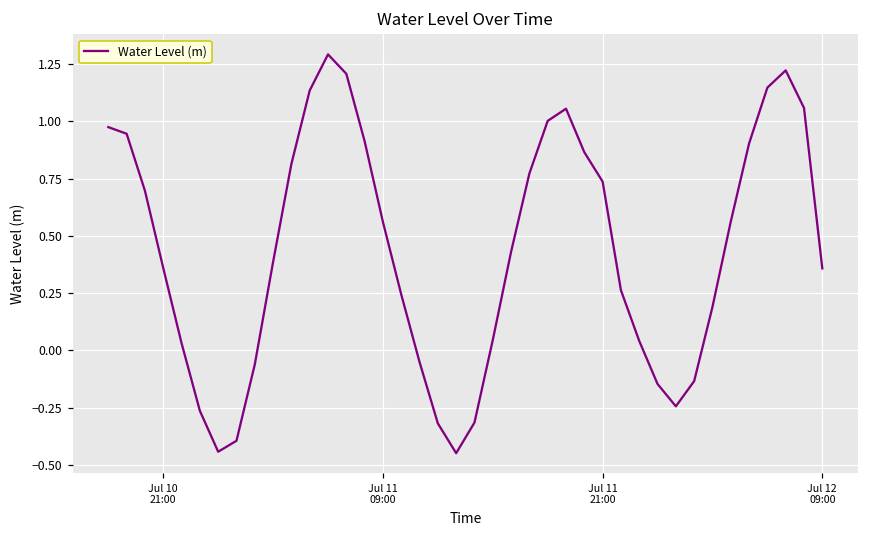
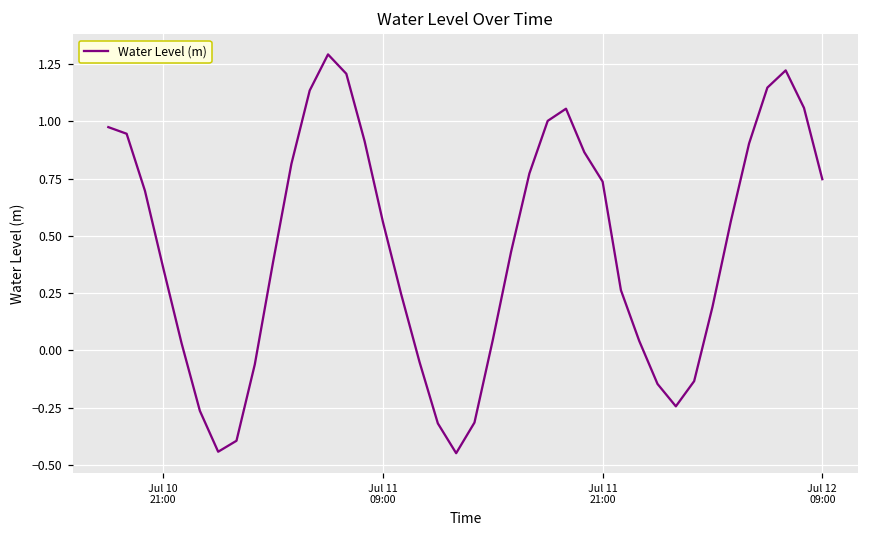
  {
    "Jul 10 21:00": 0.36,
    "Jul 11 09:00": 0.56,
    "Jul 11 21:00": 0.74,
-   "Jul 12 09:00": 0.36
+   "Jul 12 09:00": 0.75
  }
